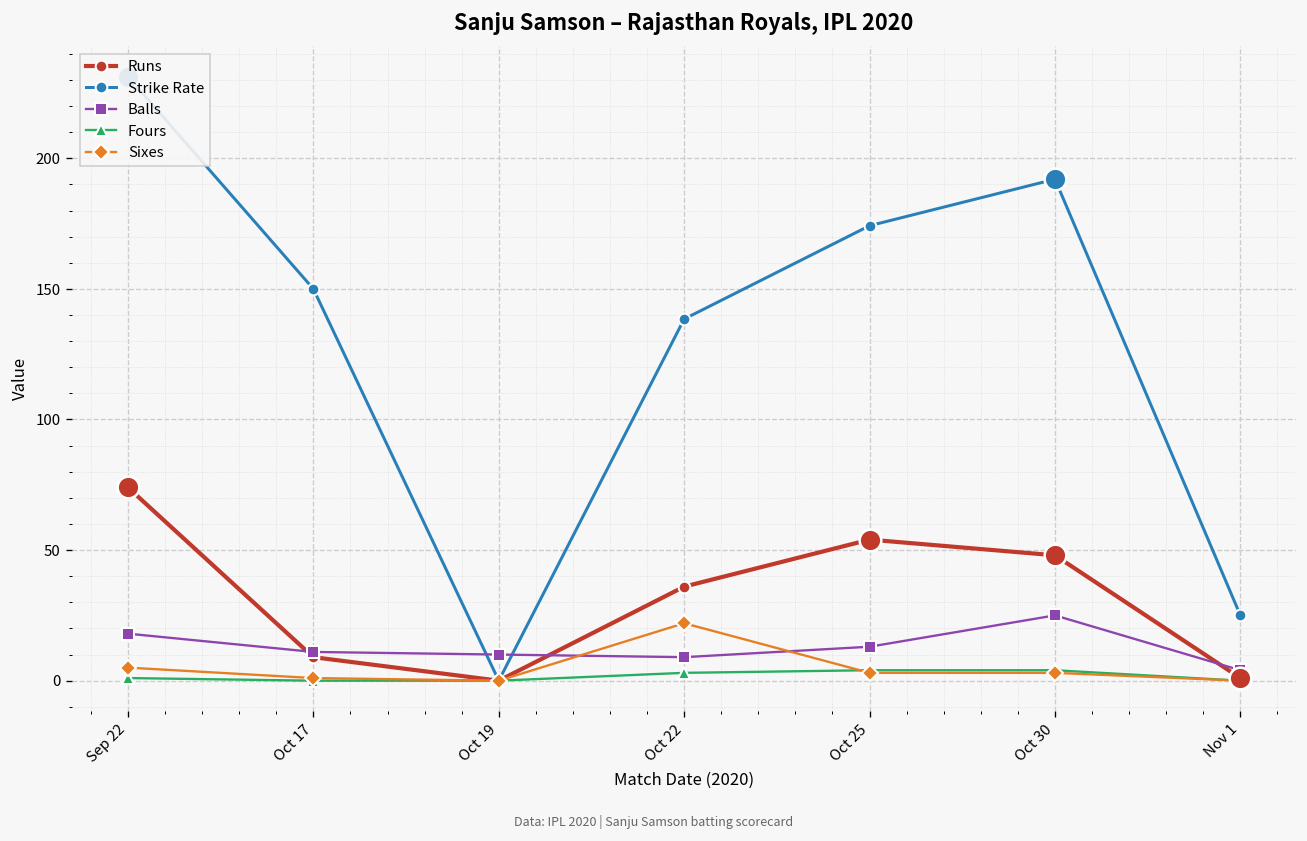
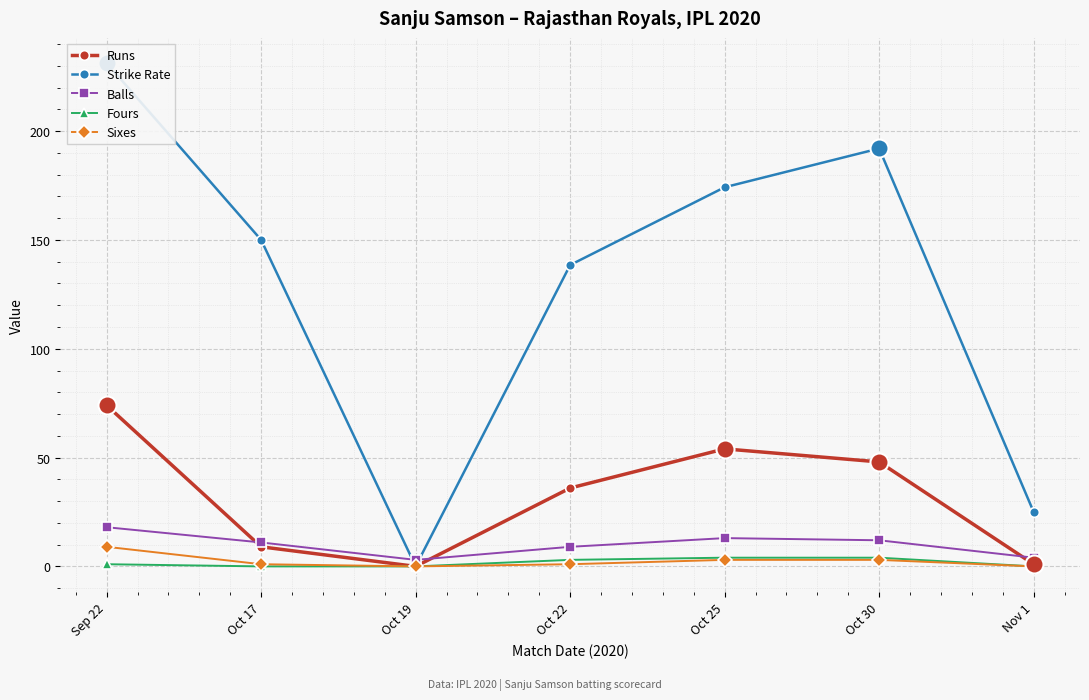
  {
    "Balls": {
      "Sep 22": 18,
      "Oct 17": 11,
-     "Oct 19": 10,
+     "Oct 19": 3,
      "Oct 22": 9,
      "Oct 25": 13,
-     "Oct 30": 25,
+     "Oct 30": 12,
      "Nov 1": 4
    },
    "Fours": {
      "Sep 22": 1,
      "Oct 22": 3
    },
    "Sixes": {
-     "Sep 22": 5,
-     "Oct 22": 22
+     "Sep 22": 9,
+     "Oct 22": 1
    }
  }
